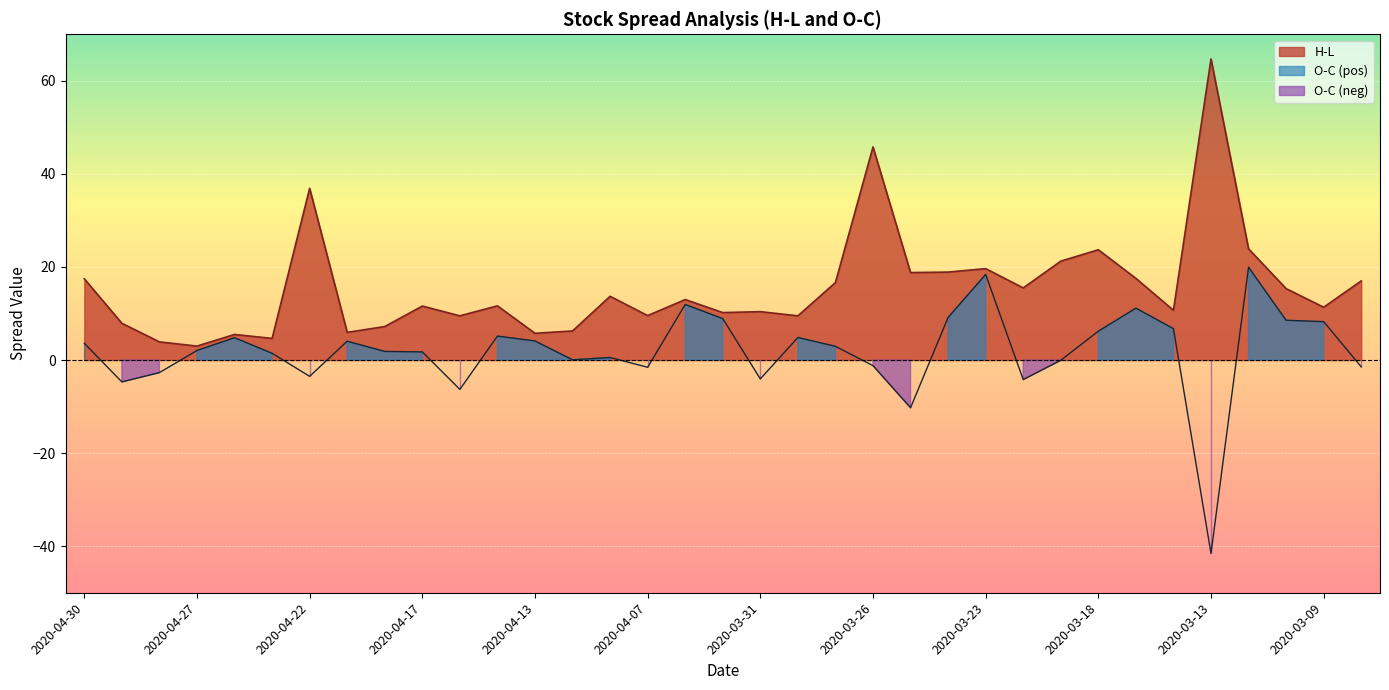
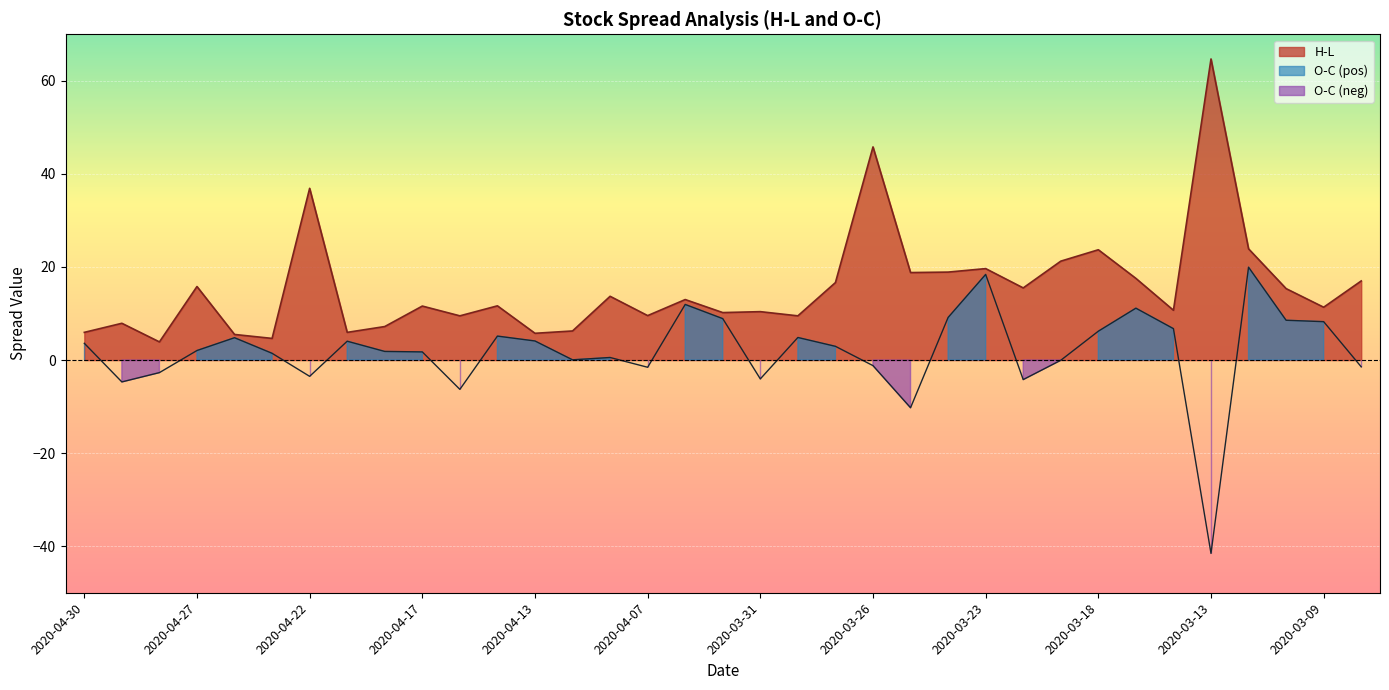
  {
    "H-L": {
-     "2020-04-30": 17,
-     "2020-04-27": 3,
+     "2020-04-30": 6,
+     "2020-04-27": 16,
      "2020-04-22": 37,
      "2020-04-17": 12,
      "2020-04-13": 6,
      "2020-04-07": 10,
      "2020-03-31": 10,
      "2020-03-26": 46,
      "2020-03-23": 20,
      "2020-03-18": 24,
      "2020-03-13": 65,
      "2020-03-09": 11
    }
  }
